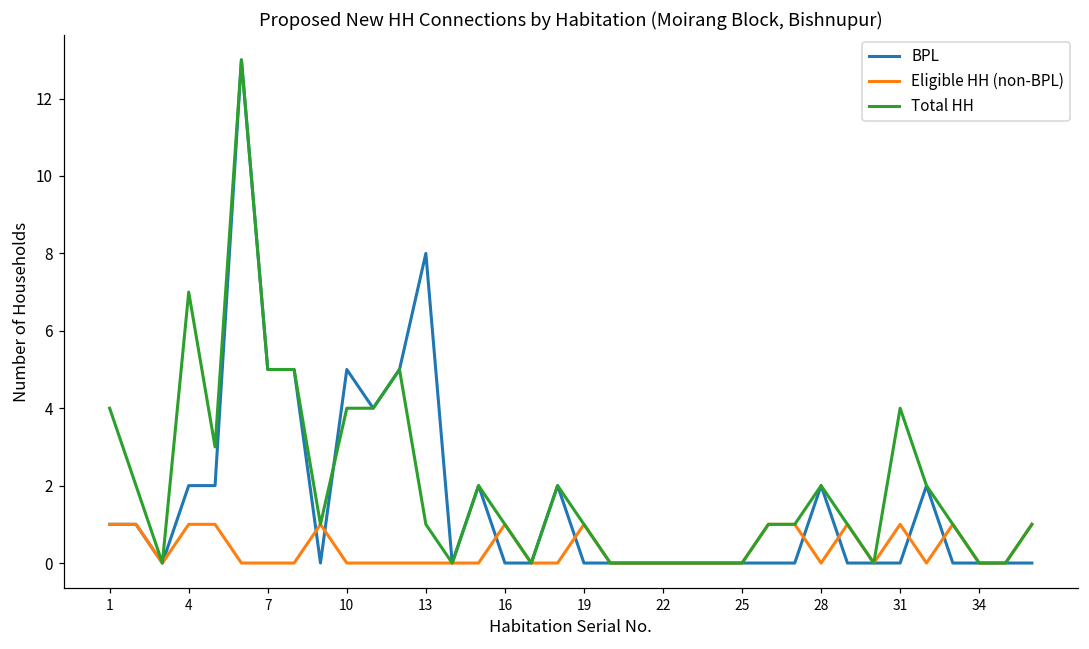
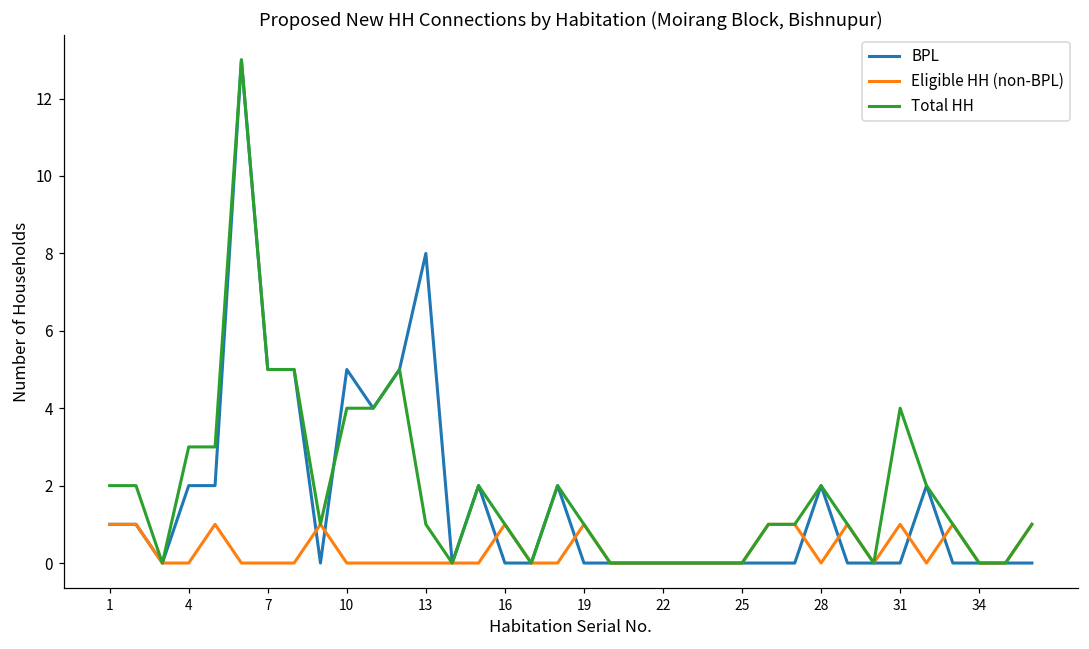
  {
    "BPL": {
      "4": 2,
      "10": 5,
      "13": 8,
      "16": 0,
      "19": 0,
      "31": 0
    },
    "Eligible HH (non-BPL)": {
-     "4": 1,
+     "4": 0,
      "7": 0,
      "10": 0,
      "13": 0,
      "28": 0,
      "31": 1
    },
    "Total HH": {
-     "1": 4,
-     "4": 7,
+     "1": 2,
+     "4": 3,
      "10": 4,
      "13": 1,
      "31": 4
    }
  }
